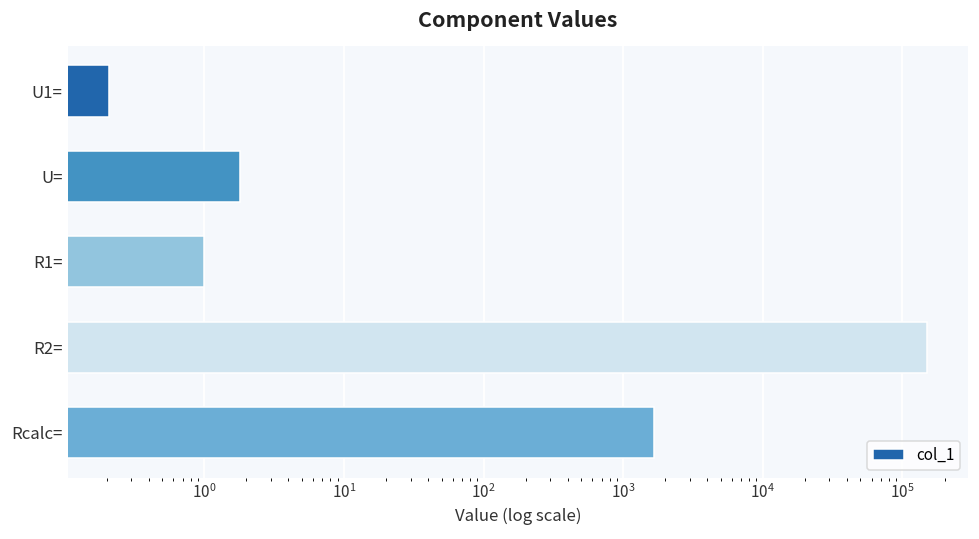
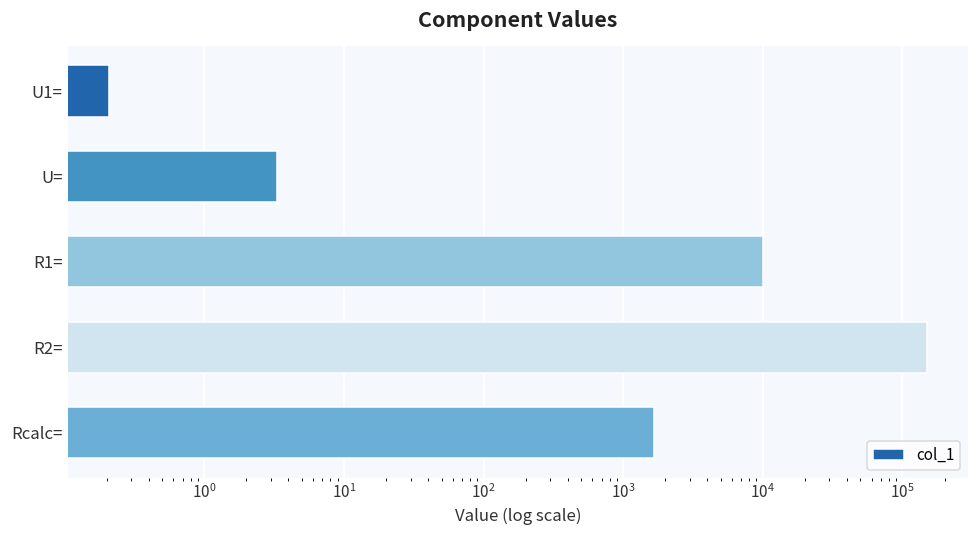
  {
    "U1=": 0.2,
-   "U=": 1.8,
-   "R1=": 1,
+   "U=": 3.3,
+   "R1=": 10000,
    "R2=": 150000,
    "Rcalc=": 1700
  }
